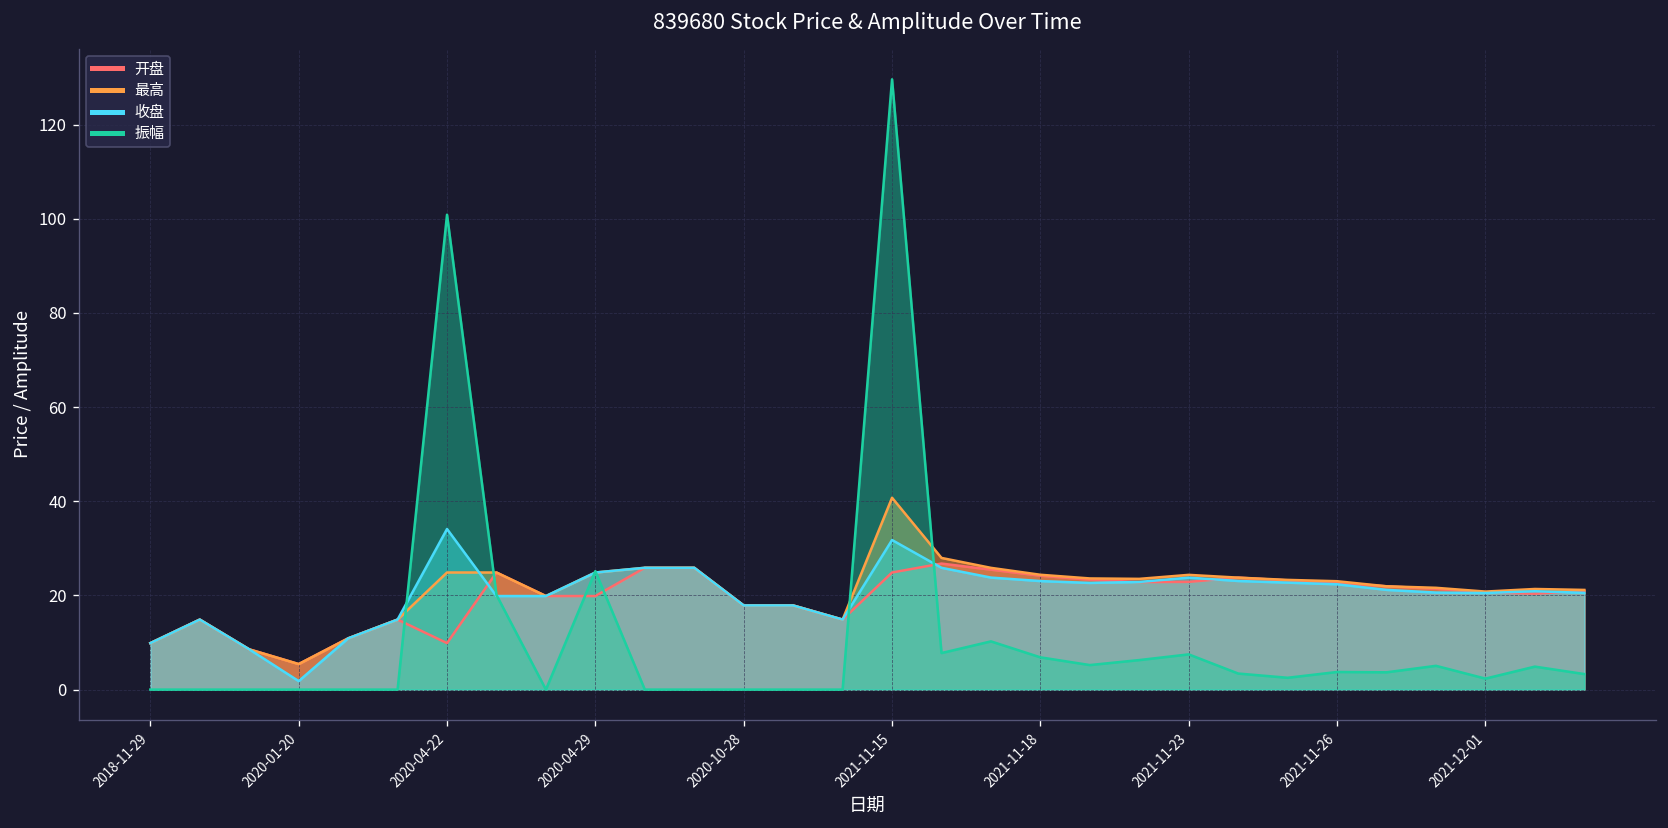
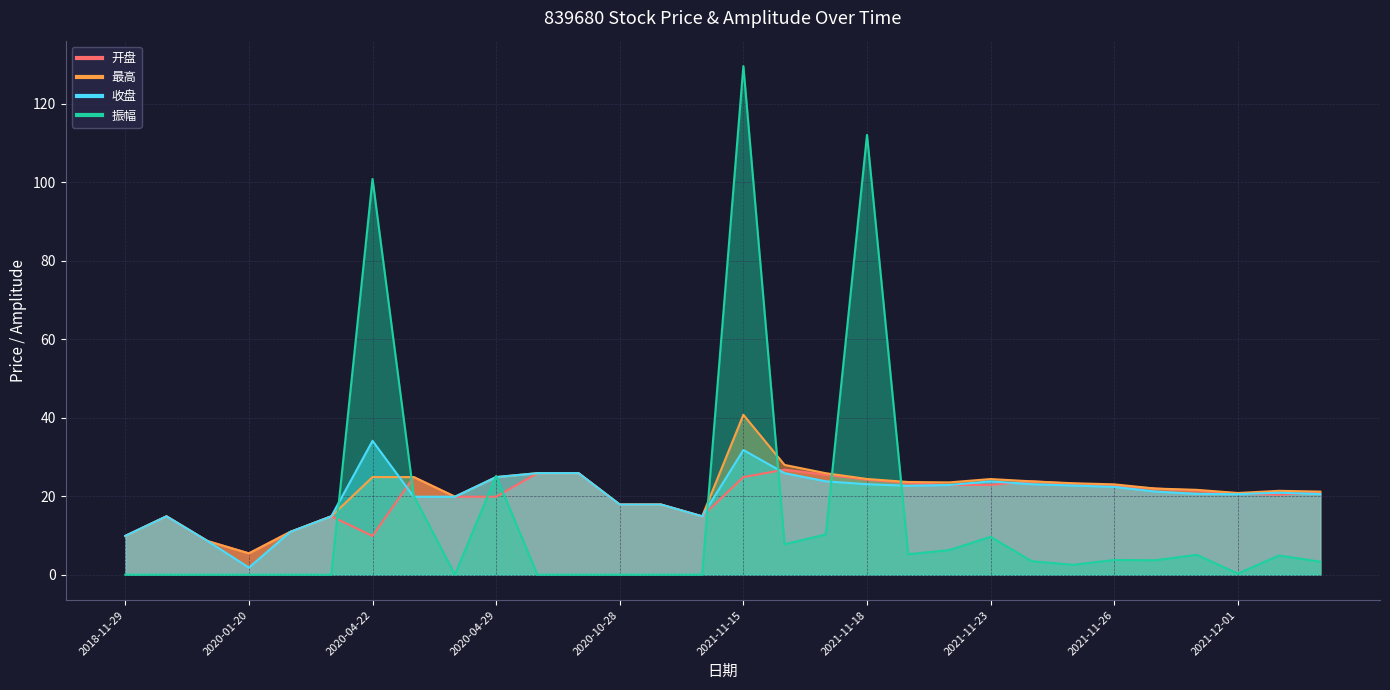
  {
    "收盘": {
      "2020-01-20": 2,
      "2020-04-22": 34,
      "2021-11-15": 32,
      "2021-11-18": 23
    },
    "振幅": {
      "2018-11-29": 0,
      "2020-01-20": 0,
      "2020-04-22": 101,
      "2020-10-28": 0,
      "2021-11-15": 130,
-     "2021-11-18": 7,
-     "2021-11-23": 7,
+     "2021-11-18": 112,
+     "2021-11-23": 10,
      "2021-11-26": 4,
-     "2021-12-01": 2
+     "2021-12-01": 0
    }
  }
